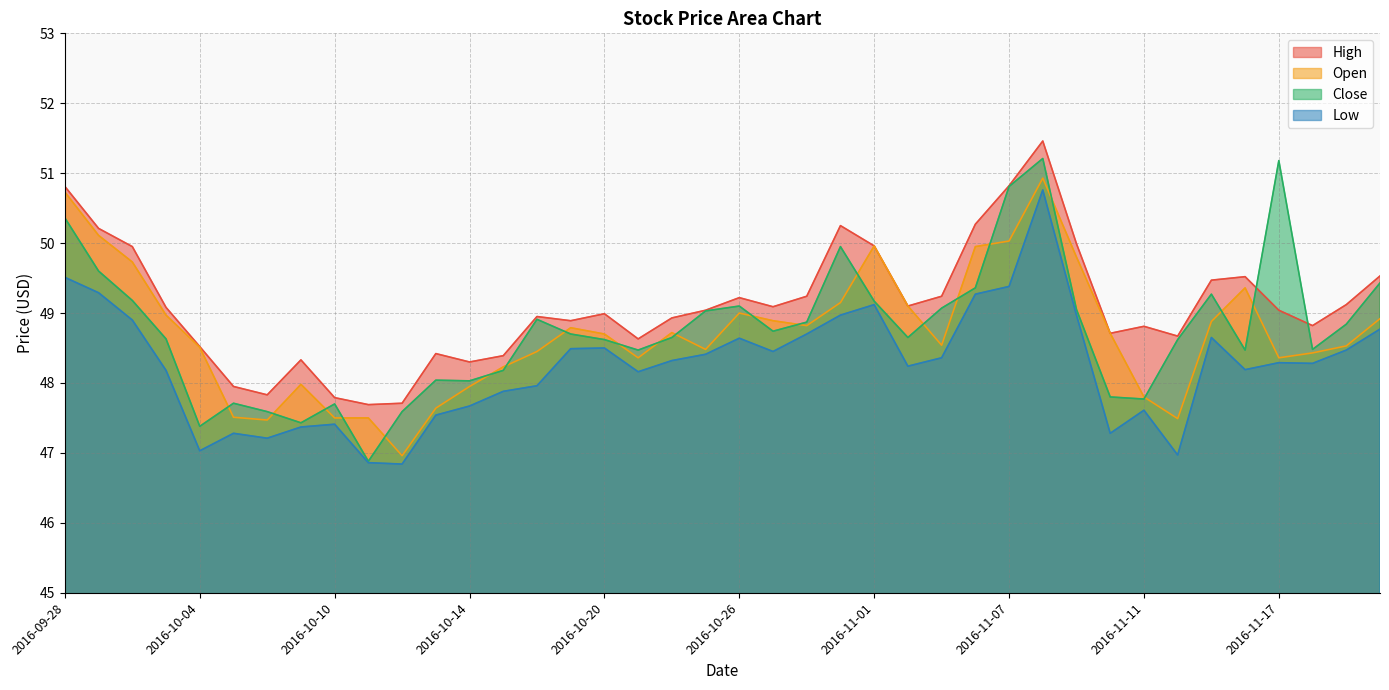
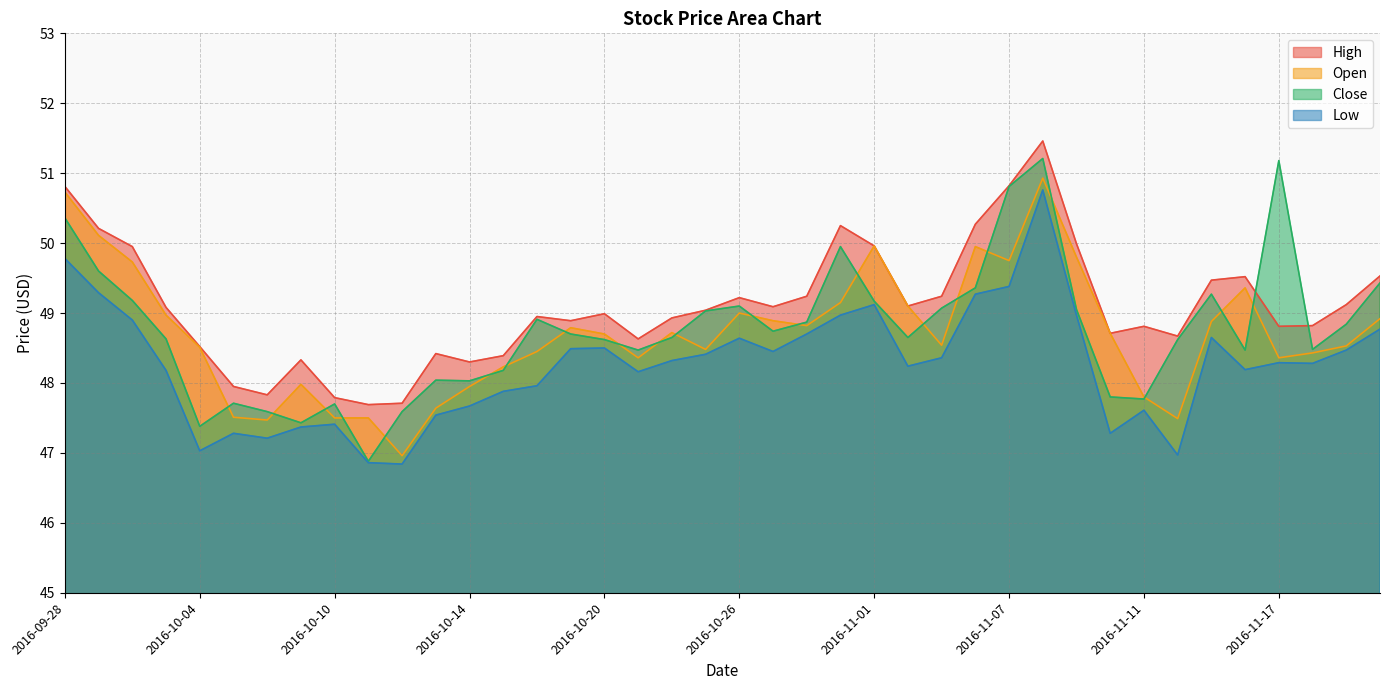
  {
    "High": {
      "2016-09-28": 50.8,
      "2016-10-10": 47.8,
      "2016-10-14": 48.3,
      "2016-10-20": 49.0,
      "2016-10-26": 49.2,
      "2016-11-11": 48.8,
-     "2016-11-17": 49.0
+     "2016-11-17": 48.8
    },
    "Open": {
      "2016-09-28": 50.7,
      "2016-10-10": 47.5,
      "2016-10-14": 48.0,
      "2016-10-20": 48.7,
      "2016-10-26": 49.0,
-     "2016-11-07": 50.0,
+     "2016-11-07": 49.8,
      "2016-11-17": 48.4
    },
    "Close": {
      "2016-09-28": 50.4,
      "2016-10-04": 47.4,
      "2016-10-10": 47.7,
      "2016-10-14": 48.0,
      "2016-10-20": 48.6,
      "2016-10-26": 49.1,
      "2016-11-01": 49.2,
      "2016-11-17": 51.2
    },
    "Low": {
-     "2016-09-28": 49.5,
+     "2016-09-28": 49.8,
      "2016-10-04": 47.0,
      "2016-10-10": 47.4,
      "2016-10-14": 47.7,
      "2016-10-20": 48.5,
      "2016-10-26": 48.6,
      "2016-11-01": 49.1,
      "2016-11-07": 49.4,
      "2016-11-11": 47.6,
      "2016-11-17": 48.3
    }
  }
